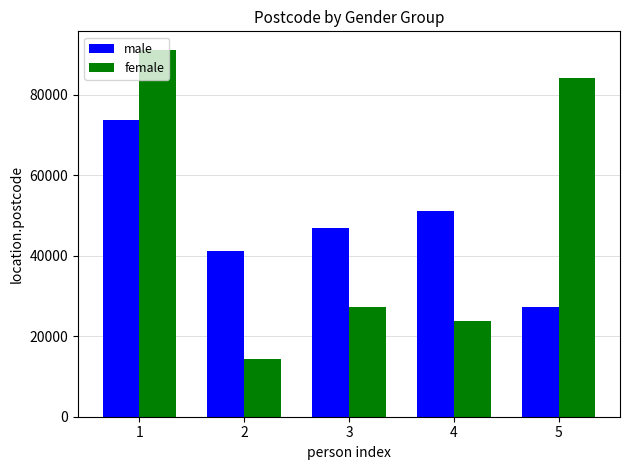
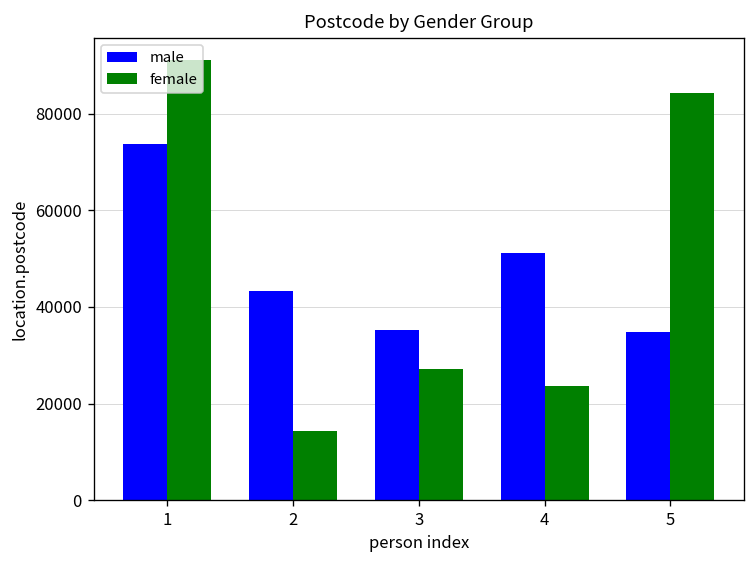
  {
    "male": {
      "1": 74000,
-     "2": 41000,
-     "3": 47000,
+     "2": 43000,
+     "3": 35000,
      "4": 51000,
-     "5": 27000
+     "5": 35000
    },
    "female": {
      "2": 14000,
      "3": 27000,
      "4": 24000,
      "5": 84000
    }
  }
